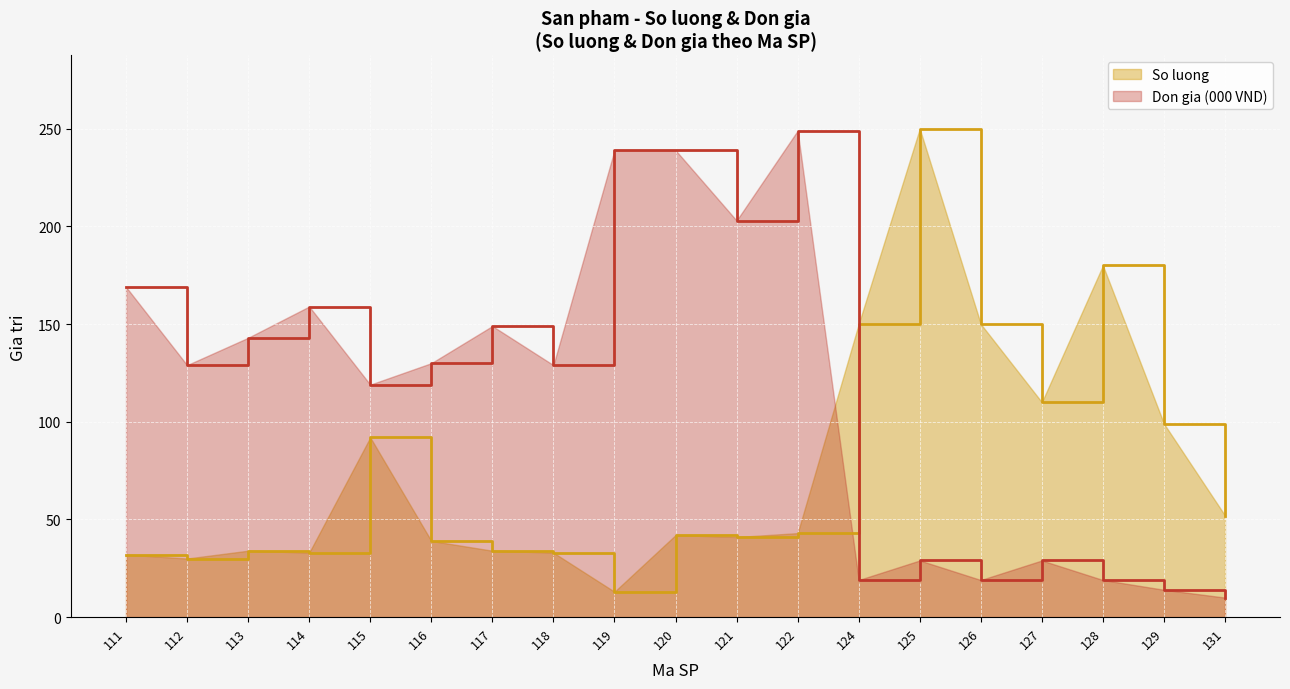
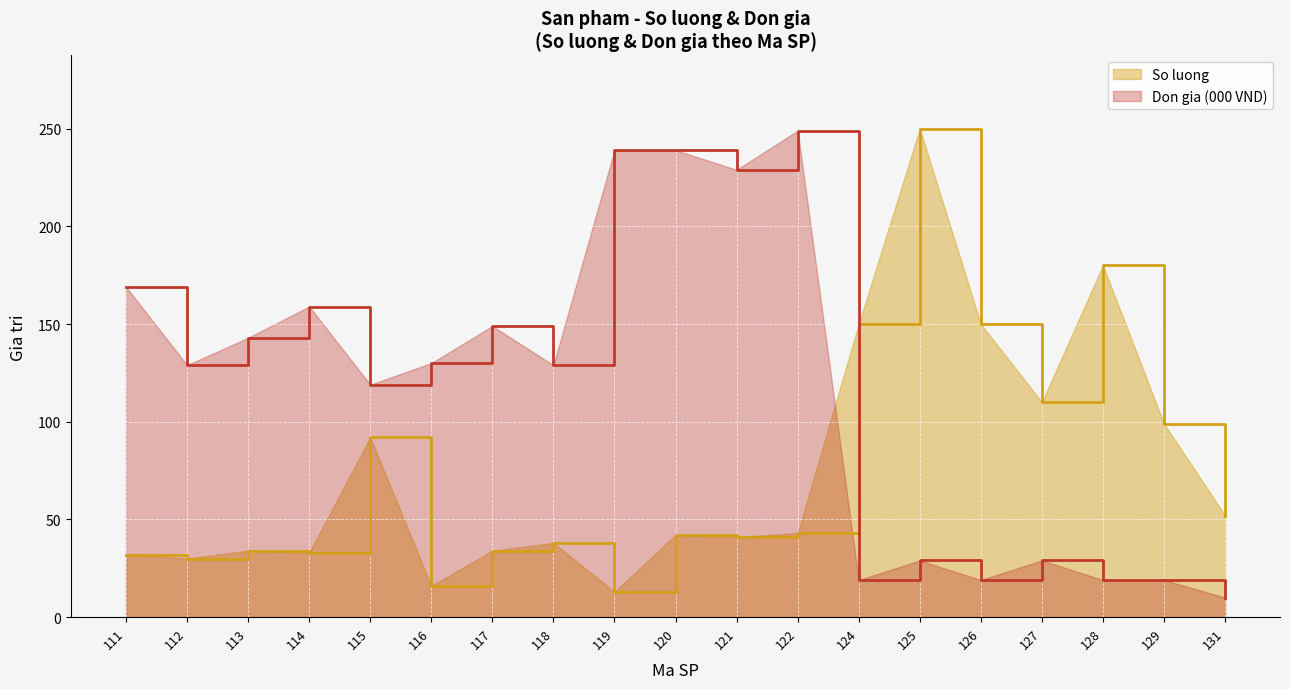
  {
    "So luong": {
      "111": 32,
      "112": 30,
      "113": 34,
      "114": 33,
      "115": 92,
-     "116": 39,
+     "116": 16,
      "117": 34,
-     "118": 33,
+     "118": 38,
      "119": 13,
      "120": 42,
      "121": 41,
      "122": 43,
      "124": 150,
      "125": 250,
      "126": 150,
      "127": 110,
      "128": 180,
      "129": 99,
      "131": 52
    },
    "Don gia (000 VND)": {
      "111": 169,
      "112": 129,
      "113": 143,
      "114": 159,
      "115": 119,
      "116": 130,
      "117": 149,
      "118": 129,
      "119": 239,
      "120": 239,
-     "121": 203,
+     "121": 229,
      "122": 249,
      "124": 19,
      "125": 29,
      "126": 19,
      "127": 29,
      "128": 19,
-     "129": 14,
+     "129": 19,
      "131": 10
    }
  }
